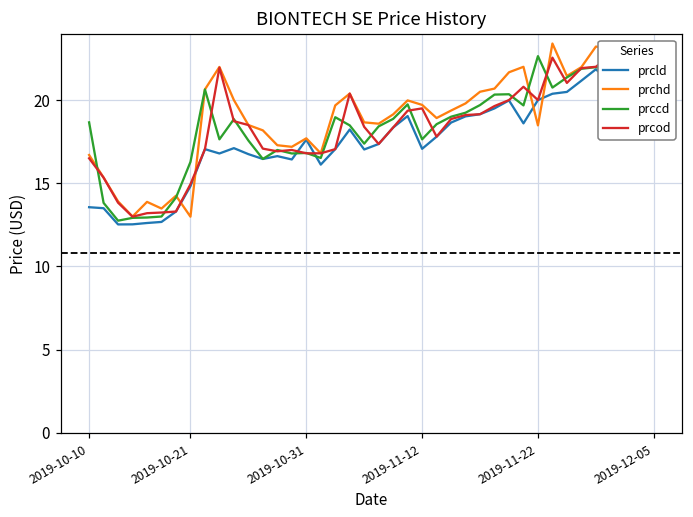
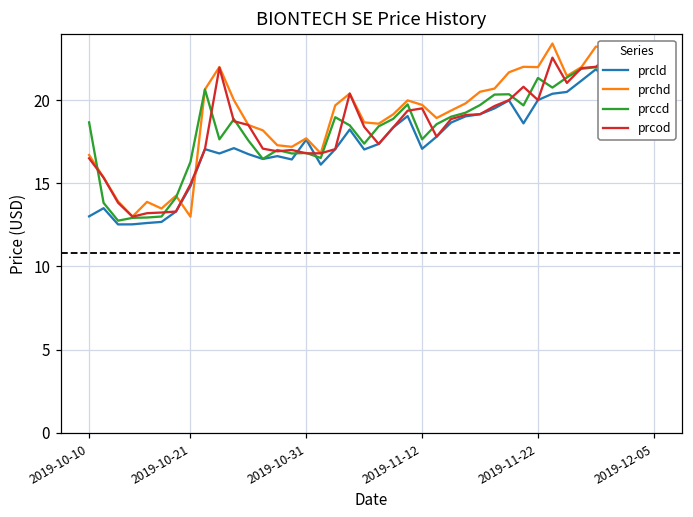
  {
    "prcld": {
-     "2019-10-10": 13.6,
+     "2019-10-10": 13.0,
      "2019-11-12": 17.1
    },
    "prchd": {
      "2019-10-10": 16.7,
      "2019-10-21": 13.0,
      "2019-11-12": 19.7,
-     "2019-11-22": 18.5
+     "2019-11-22": 22.0
    },
    "prccd": {
      "2019-10-10": 18.7,
      "2019-10-21": 16.3,
      "2019-11-12": 17.6,
-     "2019-11-22": 22.6
+     "2019-11-22": 21.3
    },
    "prcod": {
      "2019-10-10": 16.5,
      "2019-11-12": 19.5
    }
  }
